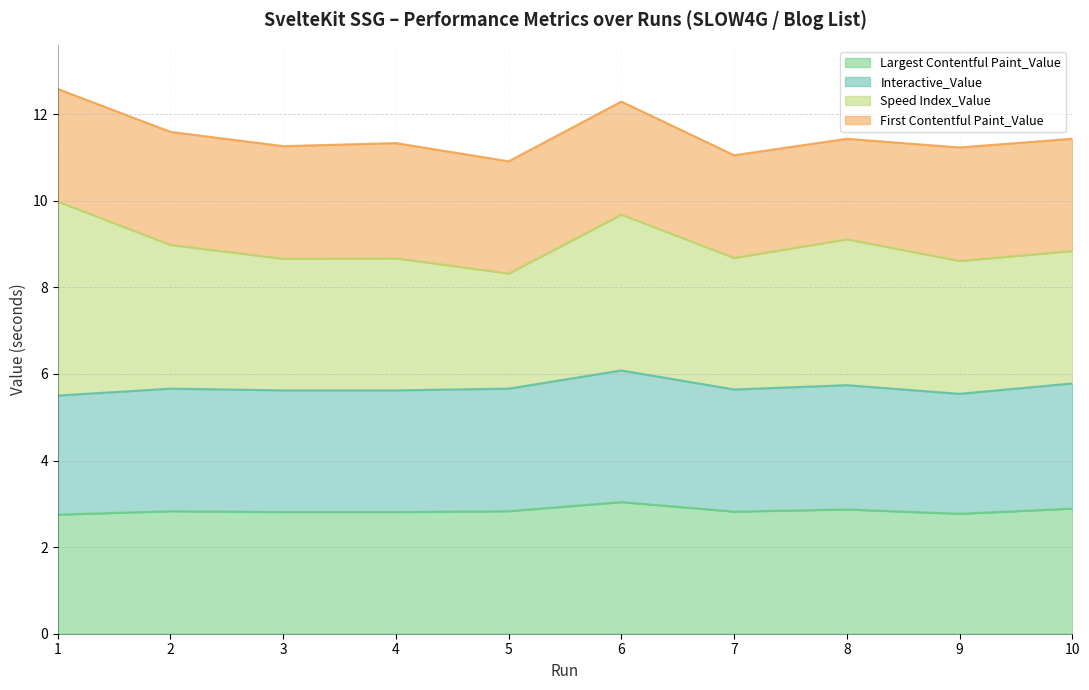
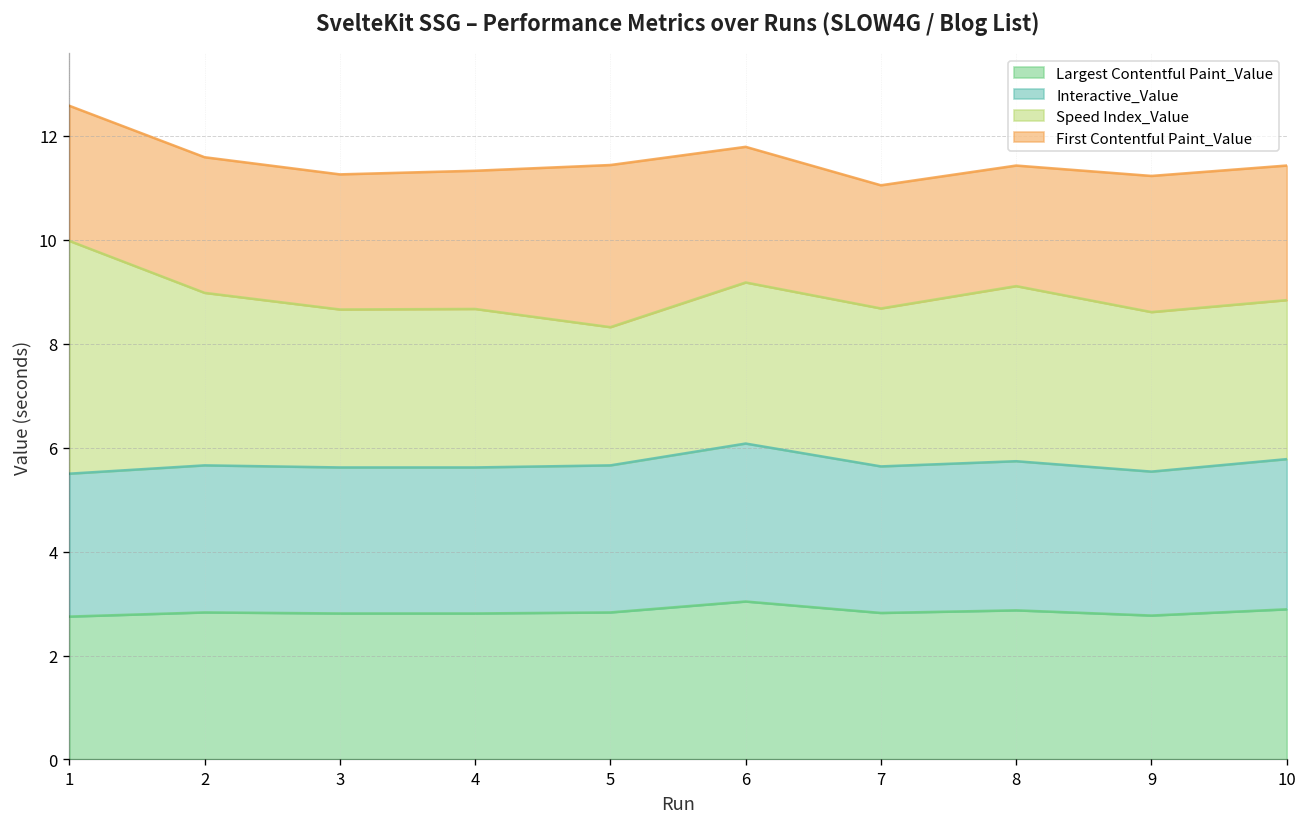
  {
    "Speed Index_Value": {
      "1": 4.5,
      "2": 3.3,
      "3": 3.0,
      "4": 3.1,
      "5": 2.7,
-     "6": 3.6,
+     "6": 3.1,
      "7": 3.0,
      "8": 3.4,
      "9": 3.1,
      "10": 3.1
    },
    "First Contentful Paint_Value": {
      "1": 2.6,
      "2": 2.6,
      "3": 2.6,
      "4": 2.7,
-     "5": 2.6,
+     "5": 3.1,
      "6": 2.6,
      "7": 2.4,
      "8": 2.3,
      "9": 2.6,
      "10": 2.6
    }
  }
